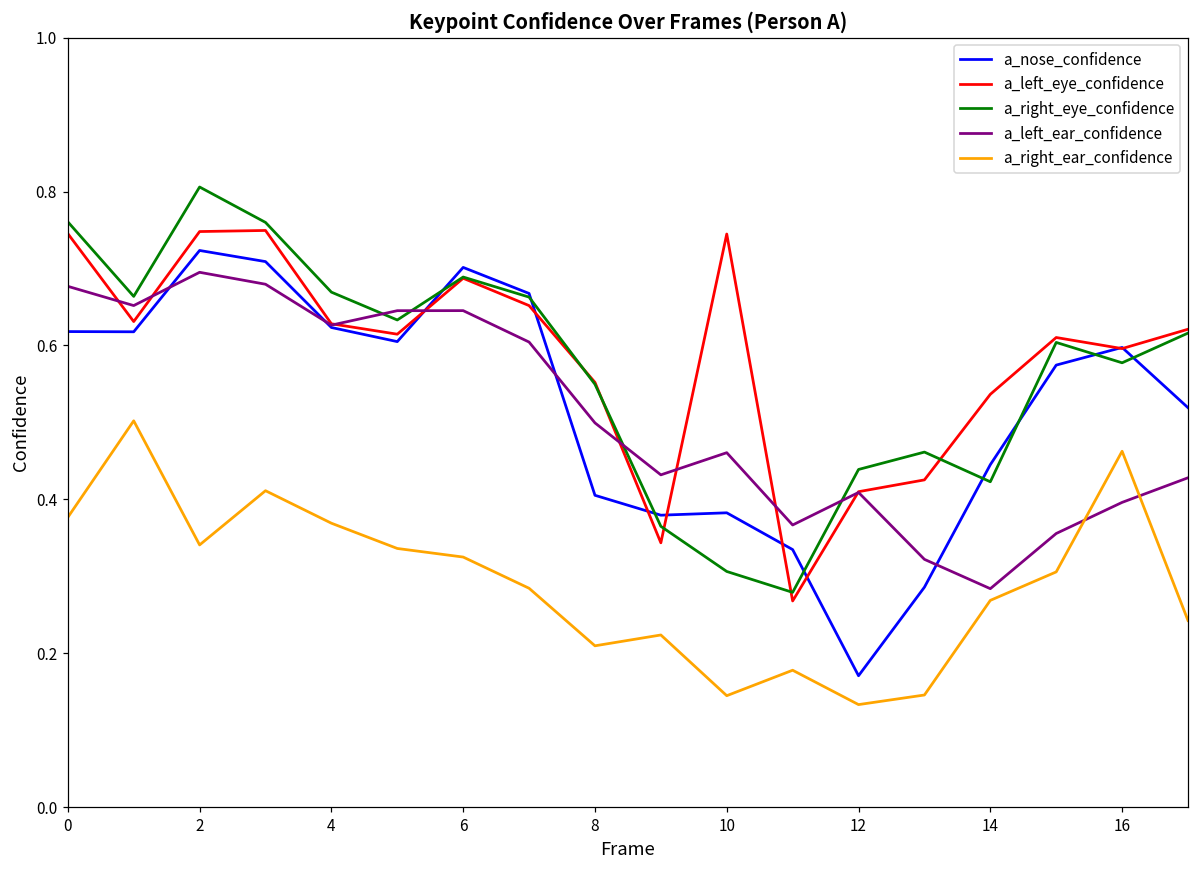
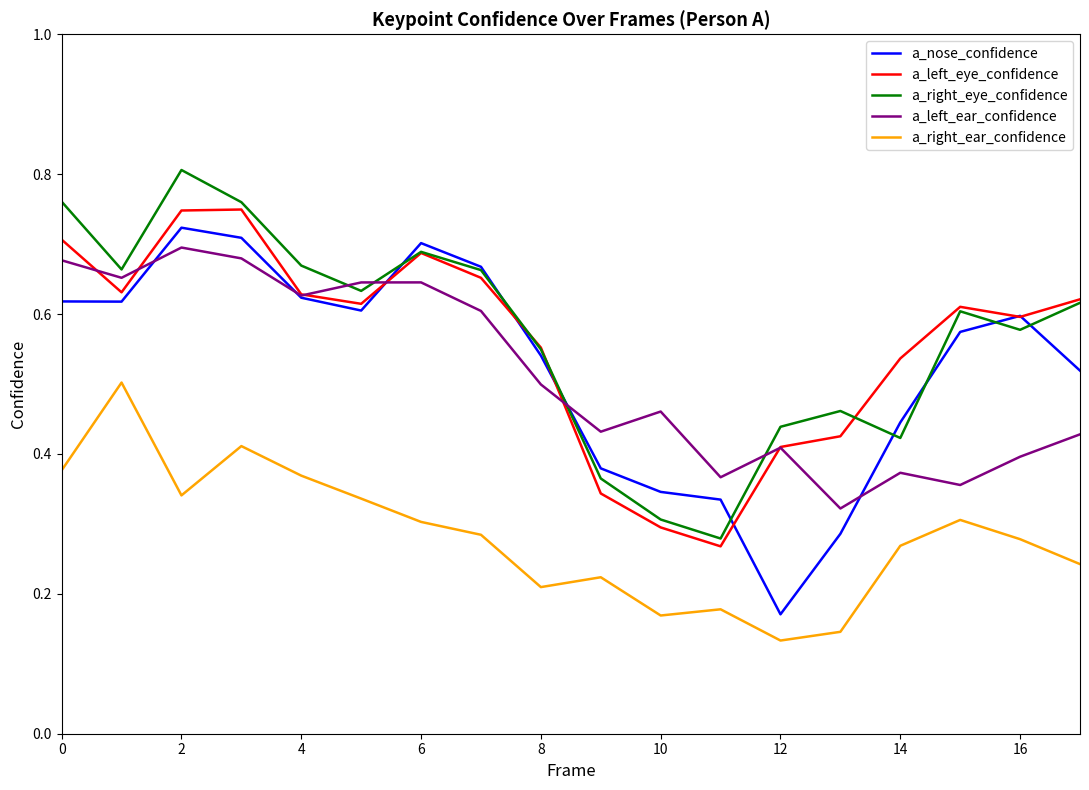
  {
    "a_nose_confidence": {
      "0": 0.62,
      "2": 0.72,
      "6": 0.70,
-     "8": 0.41,
-     "10": 0.38,
+     "8": 0.54,
+     "10": 0.35,
      "12": 0.17,
      "14": 0.45
    },
    "a_left_eye_confidence": {
-     "0": 0.75,
+     "0": 0.71,
      "2": 0.75,
-     "10": 0.74,
+     "10": 0.29,
      "14": 0.54
    },
    "a_right_eye_confidence": {
      "0": 0.76,
      "2": 0.81,
      "4": 0.67,
      "10": 0.31,
      "12": 0.44,
      "14": 0.42,
      "16": 0.58
    },
    "a_left_ear_confidence": {
      "0": 0.68,
      "2": 0.70,
      "6": 0.65,
      "8": 0.50,
      "10": 0.46,
-     "14": 0.28,
+     "14": 0.37,
      "16": 0.40
    },
    "a_right_ear_confidence": {
      "0": 0.38,
      "2": 0.34,
      "4": 0.37,
-     "6": 0.32,
+     "6": 0.30,
      "8": 0.21,
-     "10": 0.14,
+     "10": 0.17,
      "12": 0.13,
      "14": 0.27,
-     "16": 0.46
+     "16": 0.28
    }
  }
